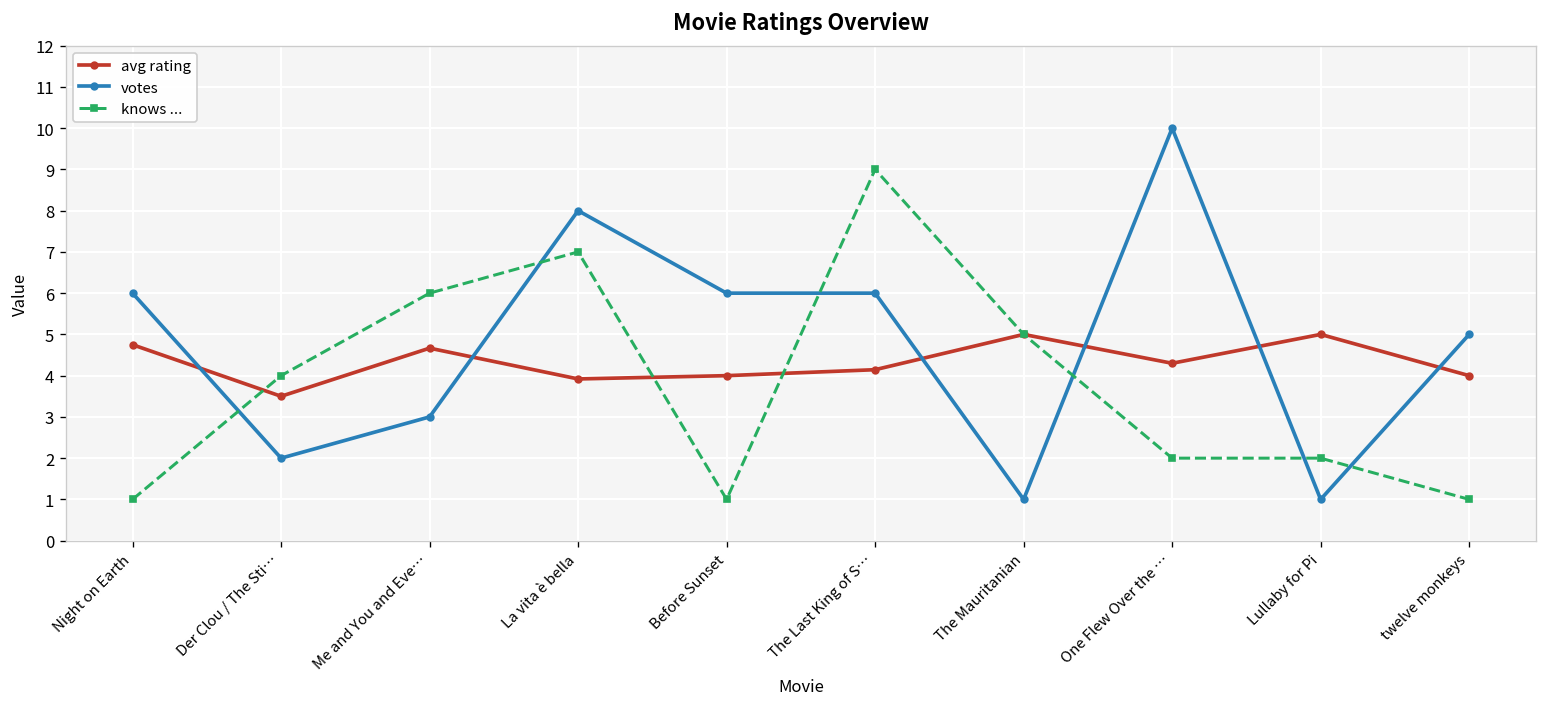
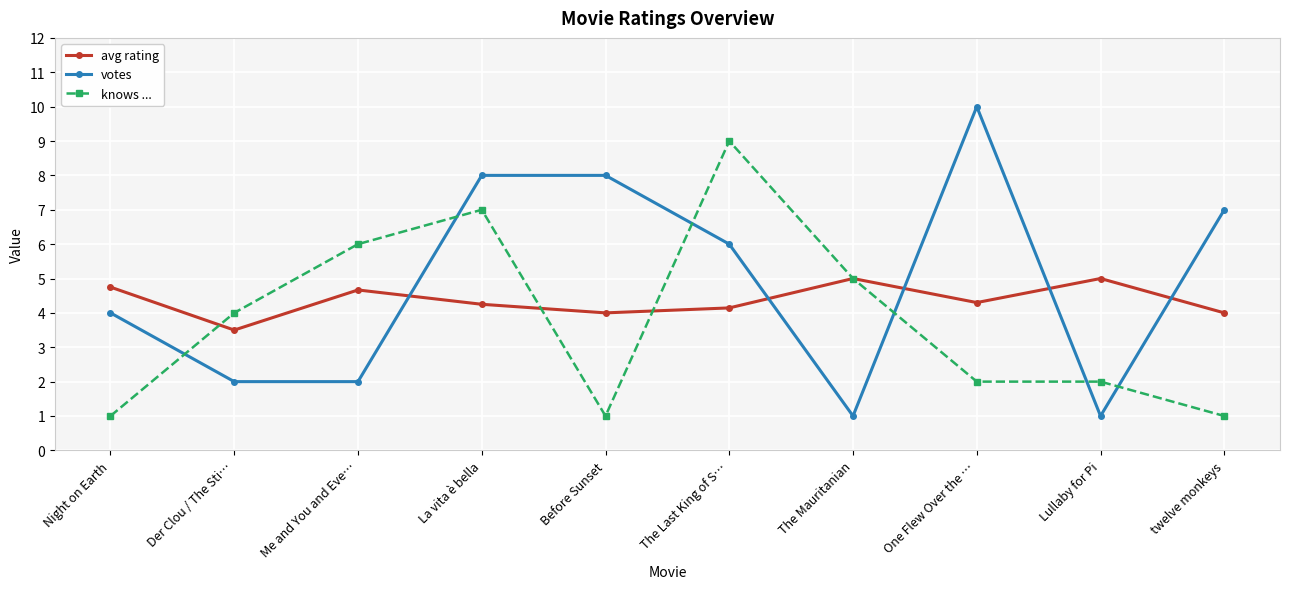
  {
    "avg rating": {
      "Night on Earth": 4.8,
      "Der Clou / The Sti…": 3.5,
      "Me and You and Eve…": 4.7,
-     "La vita è bella": 3.9,
+     "La vita è bella": 4.3,
      "Before Sunset": 4.0,
      "The Last King of S…": 4.1,
      "One Flew Over the …": 4.3,
      "Lullaby for Pi": 5.0,
      "twelve monkeys": 4.0
    },
    "votes": {
-     "Night on Earth": 6,
+     "Night on Earth": 4,
      "Der Clou / The Sti…": 2,
-     "Me and You and Eve…": 3,
+     "Me and You and Eve…": 2,
      "La vita è bella": 8,
-     "Before Sunset": 6,
+     "Before Sunset": 8,
      "The Last King of S…": 6,
      "The Mauritanian": 1,
      "One Flew Over the …": 10,
      "Lullaby for Pi": 1,
-     "twelve monkeys": 5
+     "twelve monkeys": 7
    },
    "knows ...": {
      "Night on Earth": 1.0,
      "Der Clou / The Sti…": 4.0,
      "Me and You and Eve…": 6.0,
      "La vita è bella": 7.0,
      "Before Sunset": 1.0,
      "The Last King of S…": 9.0,
      "One Flew Over the …": 2.0,
      "Lullaby for Pi": 2.0,
      "twelve monkeys": 1.0
    }
  }
